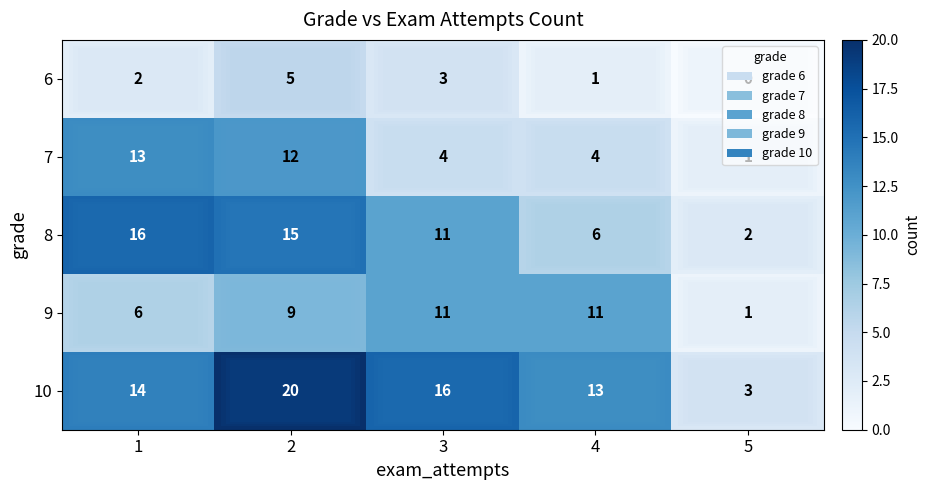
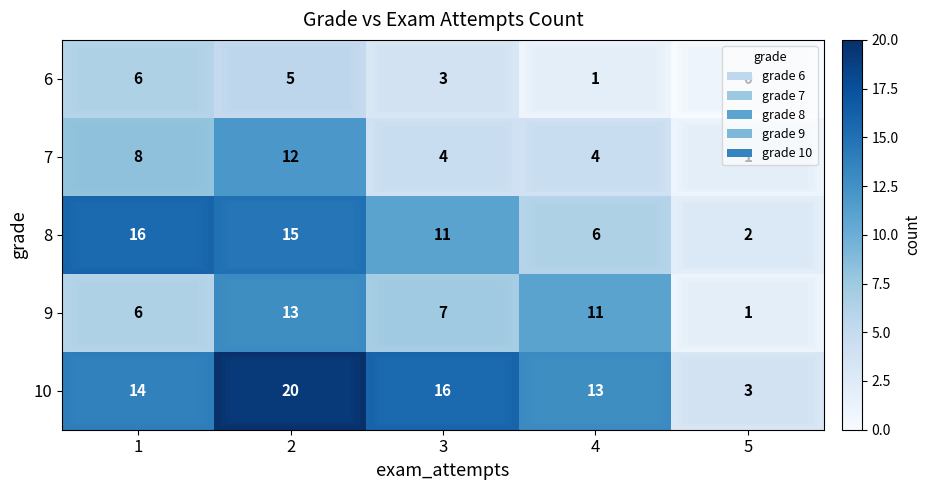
  {
    "6": {
-     "1": 2,
+     "1": 6,
      "2": 5,
      "3": 3,
      "4": 1
    },
    "7": {
-     "1": 13,
+     "1": 8,
      "2": 12,
      "3": 4,
      "4": 4
    },
    "8": {
      "1": 16,
      "2": 15,
      "3": 11,
      "4": 6,
      "5": 2
    },
    "9": {
      "1": 6,
-     "2": 9,
-     "3": 11,
+     "2": 13,
+     "3": 7,
      "4": 11,
      "5": 1
    },
    "10": {
      "1": 14,
      "2": 20,
      "3": 16,
      "4": 13,
      "5": 3
    }
  }
